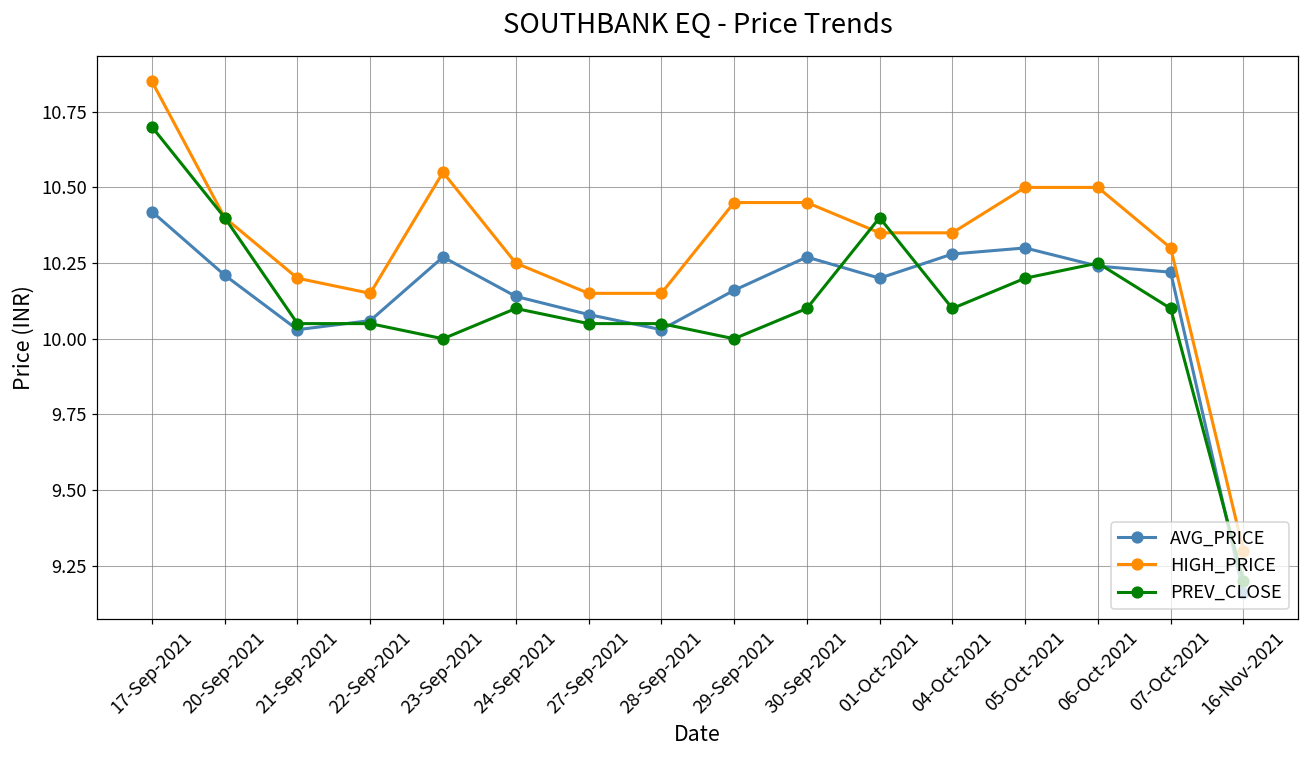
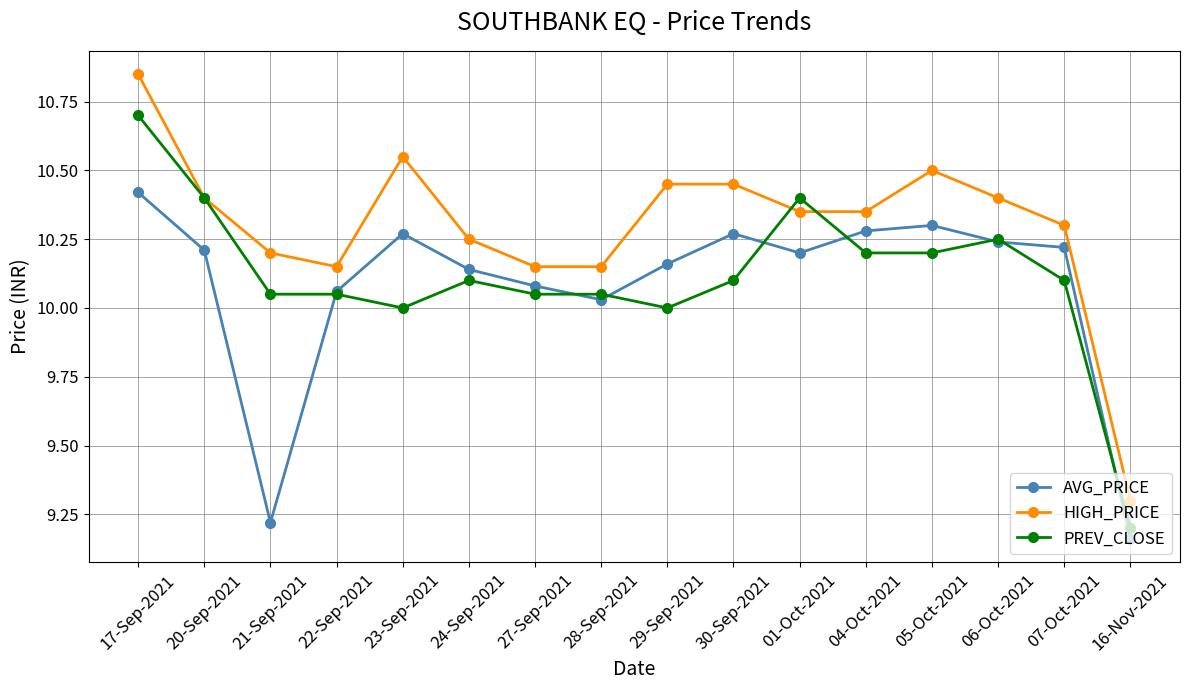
  {
    "AVG_PRICE": {
      "17-Sep-2021": 10.42,
      "20-Sep-2021": 10.21,
-     "21-Sep-2021": 10.03,
+     "21-Sep-2021": 9.22,
      "22-Sep-2021": 10.06,
      "23-Sep-2021": 10.27,
      "24-Sep-2021": 10.14,
      "27-Sep-2021": 10.08,
      "28-Sep-2021": 10.03,
      "29-Sep-2021": 10.16,
      "30-Sep-2021": 10.27,
      "01-Oct-2021": 10.20,
      "04-Oct-2021": 10.28,
      "05-Oct-2021": 10.30,
      "06-Oct-2021": 10.24,
      "07-Oct-2021": 10.22
    },
    "HIGH_PRICE": {
      "17-Sep-2021": 10.85,
      "21-Sep-2021": 10.2,
      "22-Sep-2021": 10.15,
      "23-Sep-2021": 10.55,
      "24-Sep-2021": 10.25,
      "27-Sep-2021": 10.15,
      "28-Sep-2021": 10.15,
      "29-Sep-2021": 10.45,
      "30-Sep-2021": 10.45,
      "01-Oct-2021": 10.35,
      "04-Oct-2021": 10.35,
      "05-Oct-2021": 10.5,
-     "06-Oct-2021": 10.5,
+     "06-Oct-2021": 10.4,
      "07-Oct-2021": 10.3
    },
    "PREV_CLOSE": {
      "17-Sep-2021": 10.7,
      "21-Sep-2021": 10.05,
      "22-Sep-2021": 10.05,
      "23-Sep-2021": 10.0,
      "24-Sep-2021": 10.1,
      "27-Sep-2021": 10.05,
      "28-Sep-2021": 10.05,
      "29-Sep-2021": 10.0,
      "30-Sep-2021": 10.1,
      "01-Oct-2021": 10.4,
-     "04-Oct-2021": 10.1,
+     "04-Oct-2021": 10.2,
      "05-Oct-2021": 10.2,
      "06-Oct-2021": 10.25,
      "07-Oct-2021": 10.1
    }
  }
